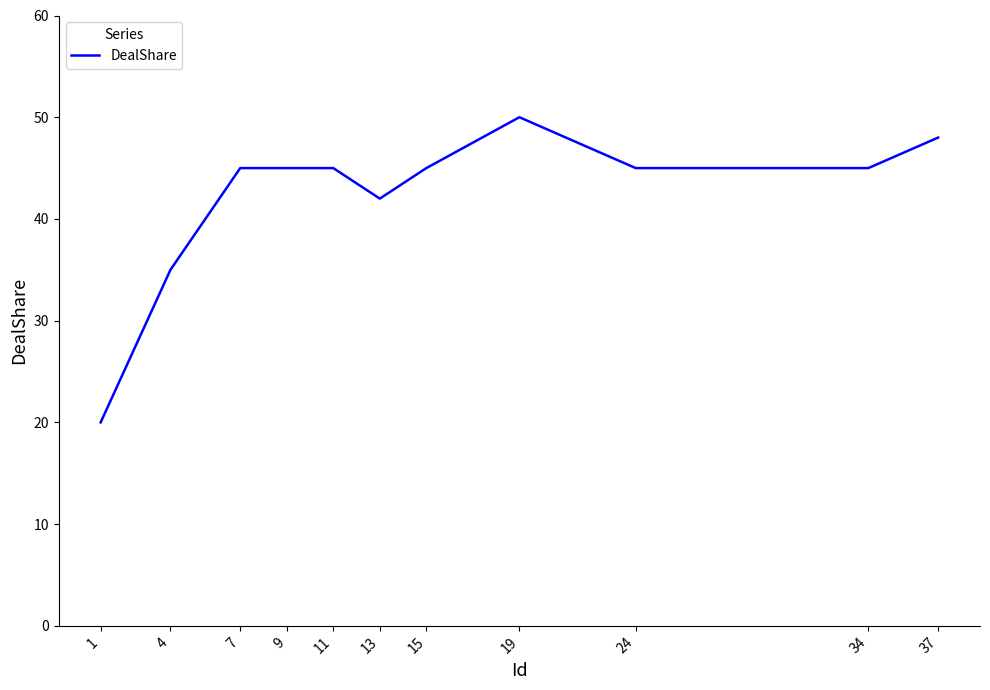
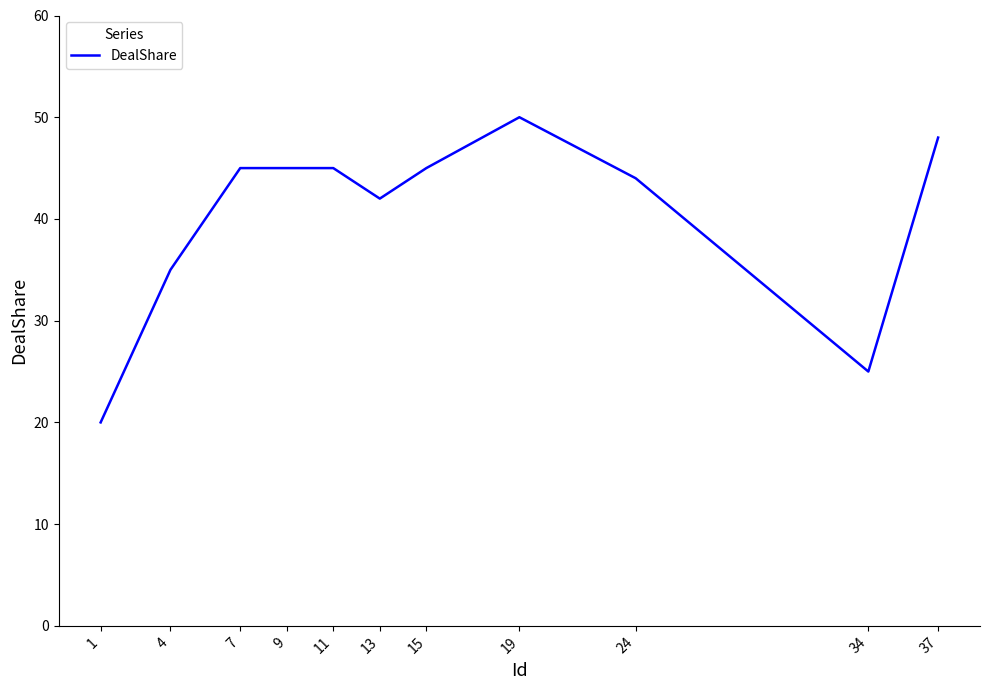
  {
    "1": 20,
    "4": 35,
    "7": 45,
    "9": 45,
    "11": 45,
    "13": 42,
    "15": 45,
    "19": 50,
-   "24": 45,
-   "34": 45,
+   "24": 44,
+   "34": 25,
    "37": 48
  }
